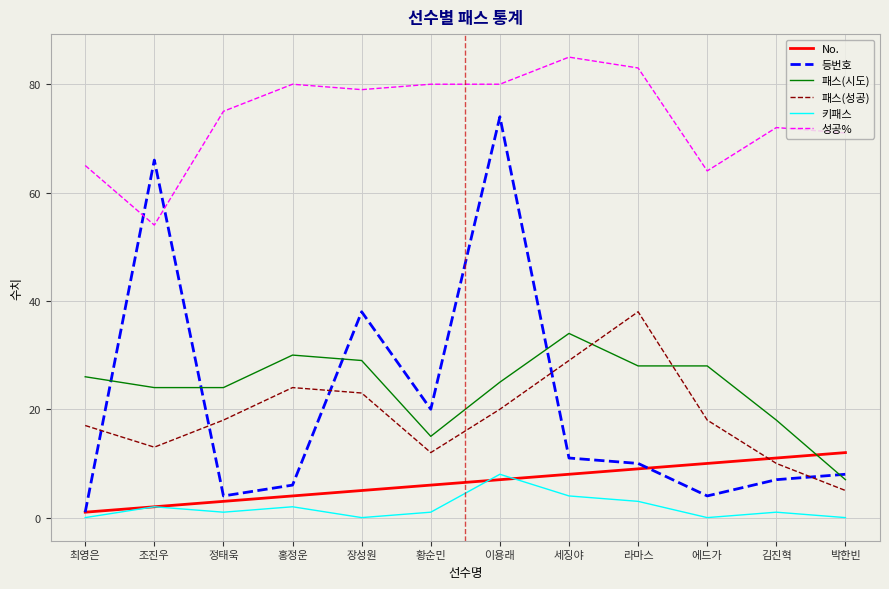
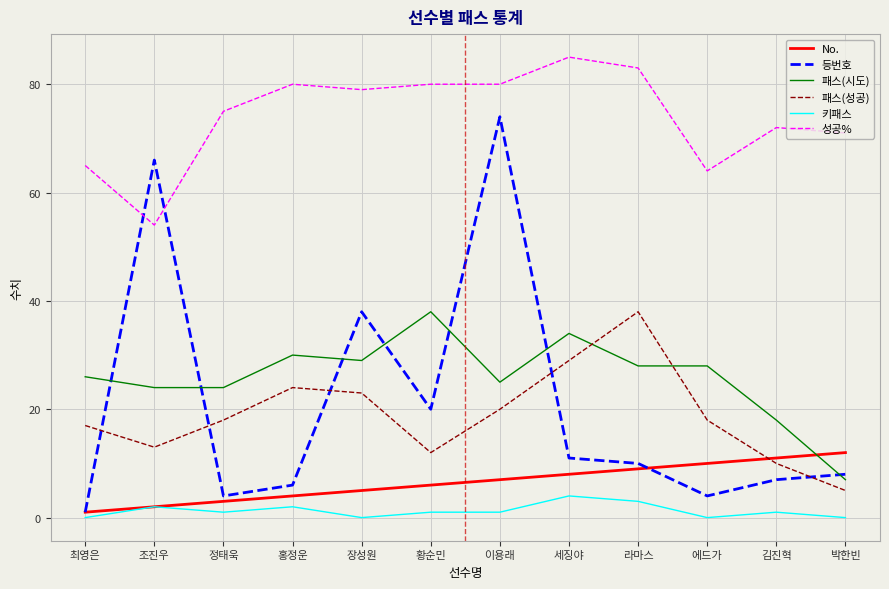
  {
    "No.": {
      "정태욱": 3,
      "홍정운": 4,
      "장성원": 5,
      "황순민": 6,
      "이용래": 7,
      "세징야": 8,
      "라마스": 9,
      "에드가": 10,
      "김진혁": 11,
      "박한빈": 12
    },
    "등번호": {
      "조진우": 66,
      "정태욱": 4,
      "홍정운": 6,
      "장성원": 38,
      "황순민": 20,
      "이용래": 74,
      "세징야": 11,
      "라마스": 10,
      "에드가": 4,
      "김진혁": 7,
      "박한빈": 8
    },
    "패스(시도)": {
      "최영은": 26,
      "조진우": 24,
      "정태욱": 24,
      "홍정운": 30,
      "장성원": 29,
-     "황순민": 15,
+     "황순민": 38,
      "이용래": 25,
      "세징야": 34,
      "라마스": 28,
      "에드가": 28,
      "김진혁": 18,
      "박한빈": 7
    },
    "패스(성공)": {
      "최영은": 17,
      "조진우": 13,
      "정태욱": 18,
      "홍정운": 24,
      "장성원": 23,
      "황순민": 12,
      "이용래": 20,
      "세징야": 29,
      "라마스": 38,
      "에드가": 18,
      "김진혁": 10,
      "박한빈": 5
    },
    "키패스": {
      "최영은": 0,
      "정태욱": 1,
      "홍정운": 2,
      "장성원": 0,
      "황순민": 1,
-     "이용래": 8,
+     "이용래": 1,
      "세징야": 4,
      "라마스": 3,
      "에드가": 0,
      "김진혁": 1,
      "박한빈": 0
    },
    "성공%": {
      "최영은": 65,
      "조진우": 54,
      "정태욱": 75,
      "홍정운": 80,
      "장성원": 79,
      "황순민": 80,
      "이용래": 80,
      "세징야": 85,
      "라마스": 83,
      "에드가": 64,
      "김진혁": 72
    }
  }
